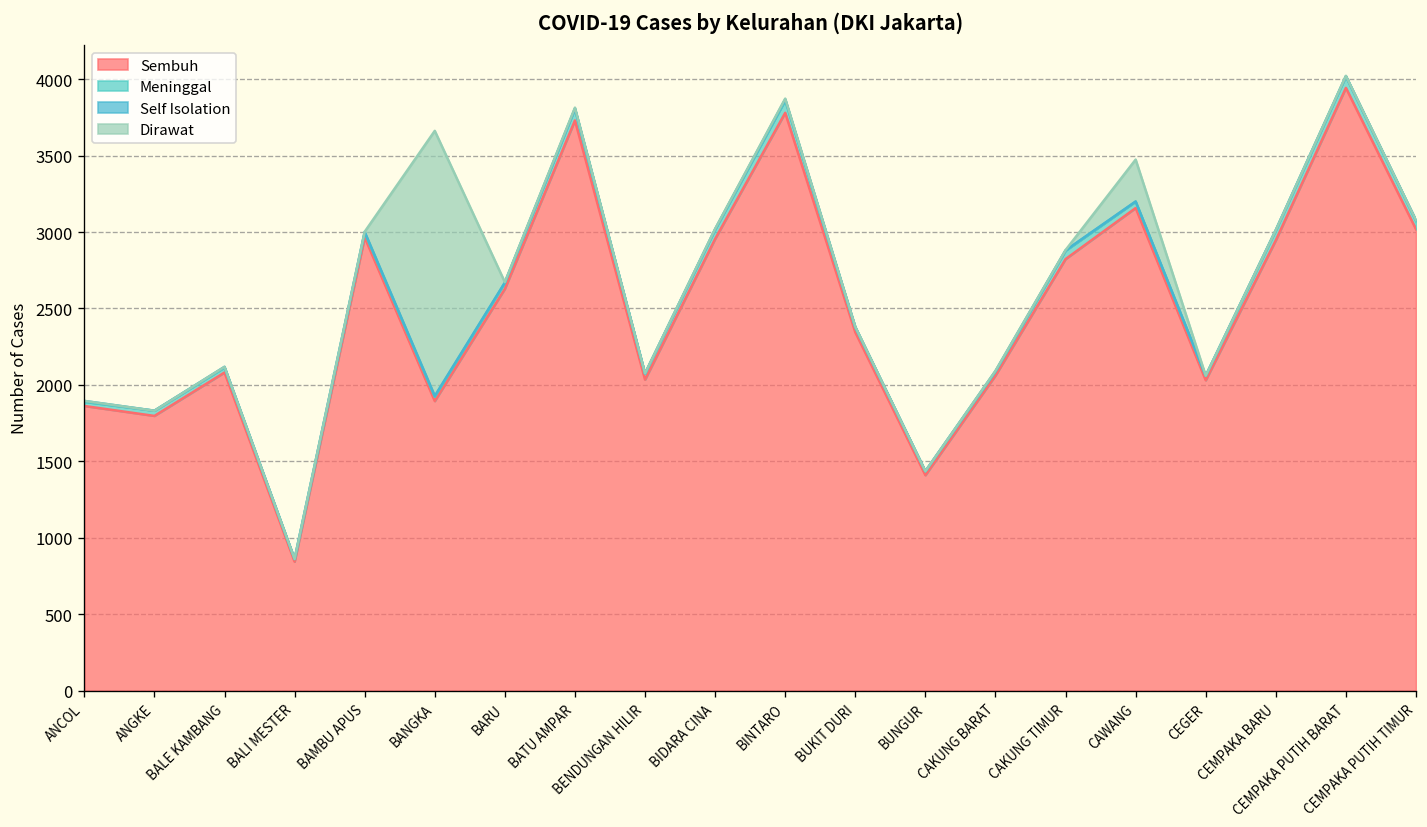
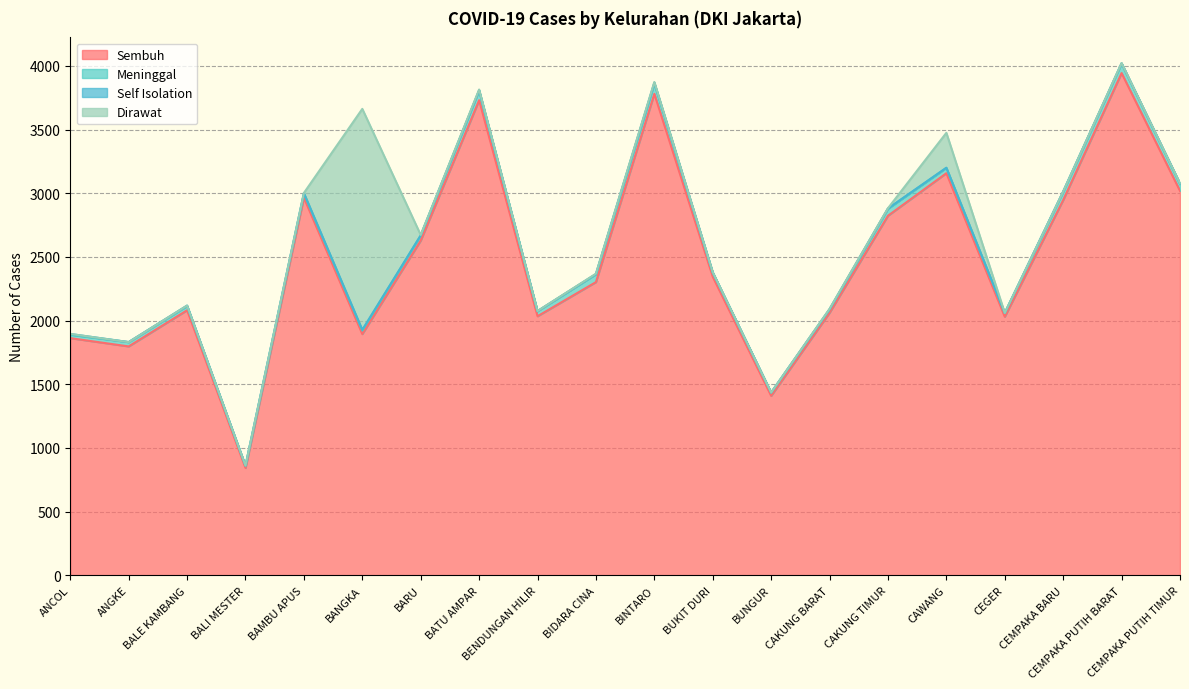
  {
    "Sembuh": {
      "ANCOL": 1860,
      "ANGKE": 1800,
      "BALE KAMBANG": 2080,
      "BAMBU APUS": 2970,
      "BANGKA": 1890,
      "BARU": 2630,
      "BATU AMPAR": 3730,
      "BENDUNGAN HILIR": 2030,
-     "BIDARA CINA": 2960,
+     "BIDARA CINA": 2300,
      "BINTARO": 3780,
      "BUKIT DURI": 2340,
      "BUNGUR": 1410,
      "CAKUNG BARAT": 2060,
      "CAKUNG TIMUR": 2820,
      "CAWANG": 3160,
      "CEGER": 2030,
      "CEMPAKA BARU": 2950,
      "CEMPAKA PUTIH BARAT": 3940,
      "CEMPAKA PUTIH TIMUR": 3020
    },
    "Dirawat": {
      "BANGKA": 1730,
      "CAWANG": 270
    }
  }
